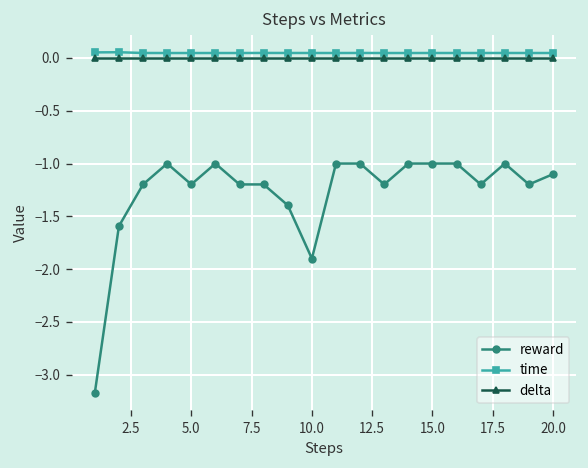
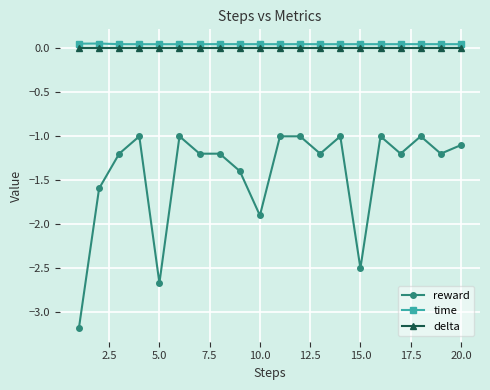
  {
    "reward": {
-     "5.0": -1.2,
+     "5.0": -2.7,
      "10.0": -1.9,
-     "15.0": -1.0,
+     "15.0": -2.5,
      "20.0": -1.1
    },
    "time": {
      "5.0": 0.0,
      "10.0": 0.0,
      "15.0": 0.0,
      "20.0": 0.0
    },
    "delta": {
      "5.0": 0.0,
      "10.0": 0.0,
      "15.0": 0.0,
      "20.0": 0.0
    }
  }
